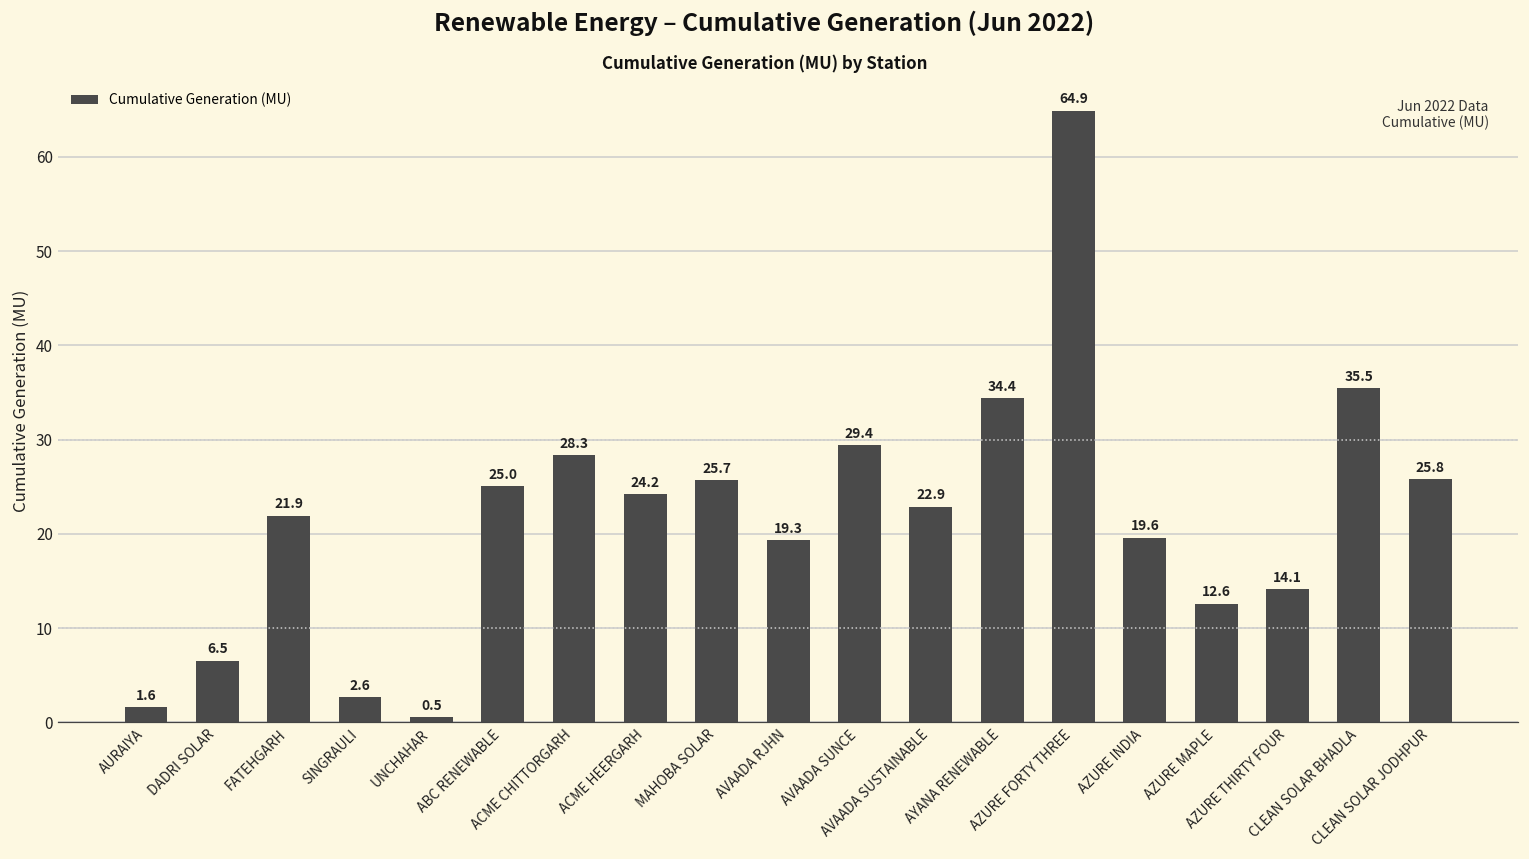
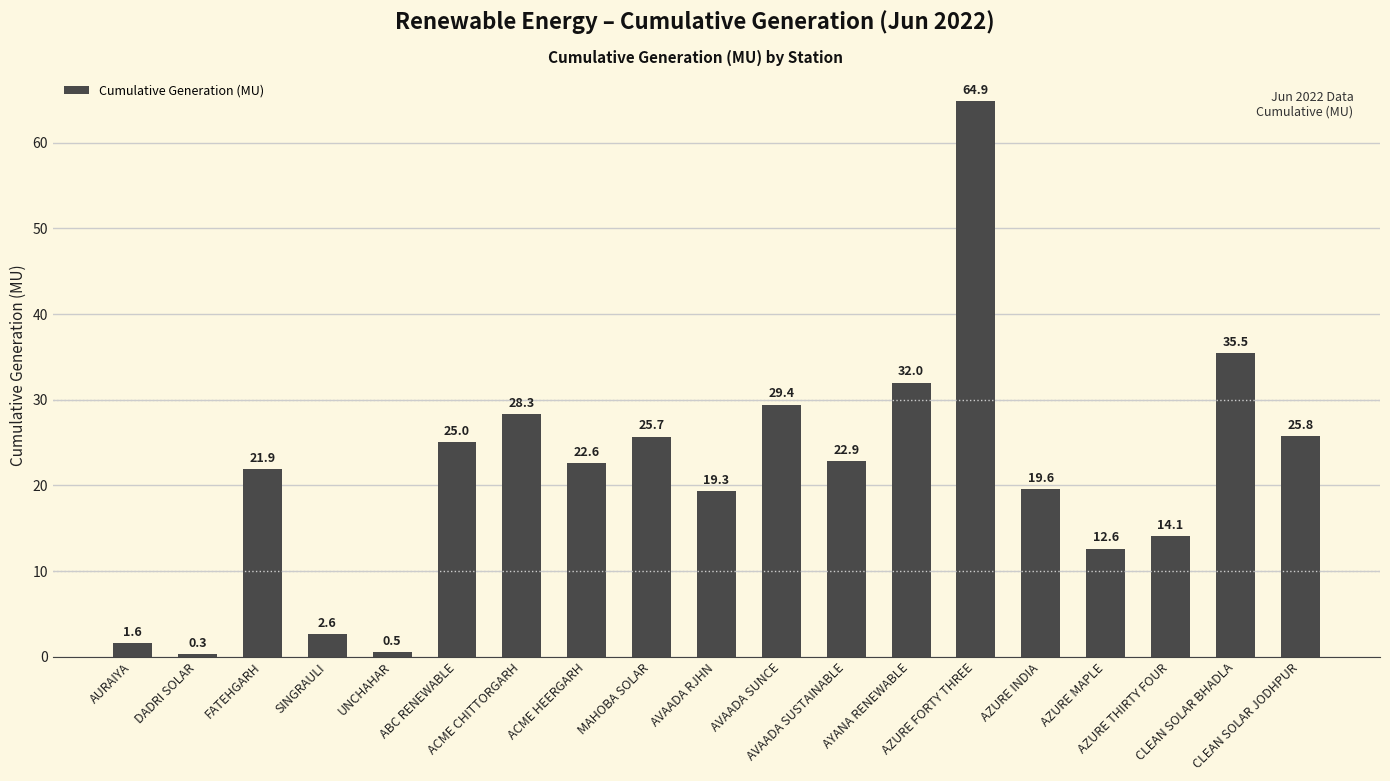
  {
    "AURAIYA": 1.6,
-   "DADRI SOLAR": 6.5,
+   "DADRI SOLAR": 0.3,
    "FATEHGARH": 21.9,
    "SINGRAULI": 2.6,
    "UNCHAHAR": 0.5,
    "ABC RENEWABLE": 25.0,
    "ACME CHITTORGARH": 28.3,
-   "ACME HEERGARH": 24.2,
+   "ACME HEERGARH": 22.6,
    "MAHOBA SOLAR": 25.7,
    "AVAADA RJHN": 19.3,
    "AVAADA SUNCE": 29.4,
    "AVAADA SUSTAINABLE": 22.9,
-   "AYANA RENEWABLE": 34.4,
+   "AYANA RENEWABLE": 32.0,
    "AZURE FORTY THREE": 64.9,
    "AZURE INDIA": 19.6,
    "AZURE MAPLE": 12.6,
    "AZURE THIRTY FOUR": 14.1,
    "CLEAN SOLAR BHADLA": 35.5,
    "CLEAN SOLAR JODHPUR": 25.8
  }
